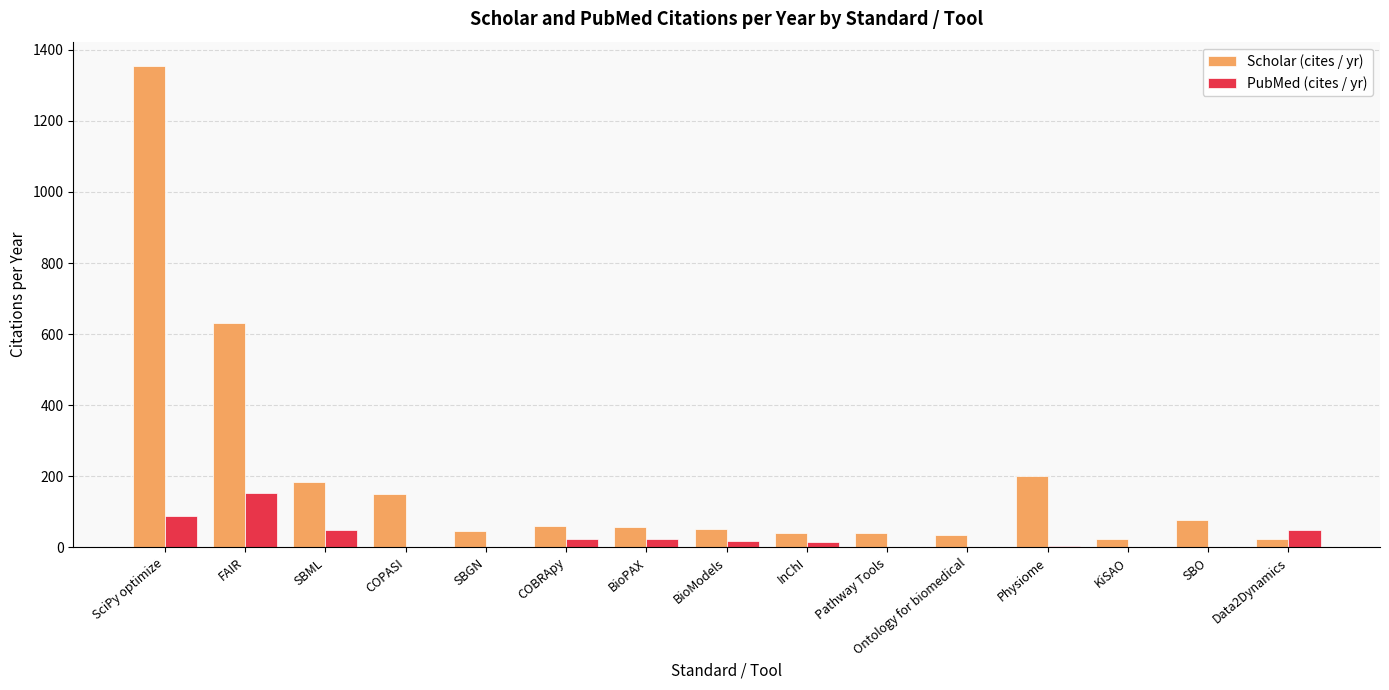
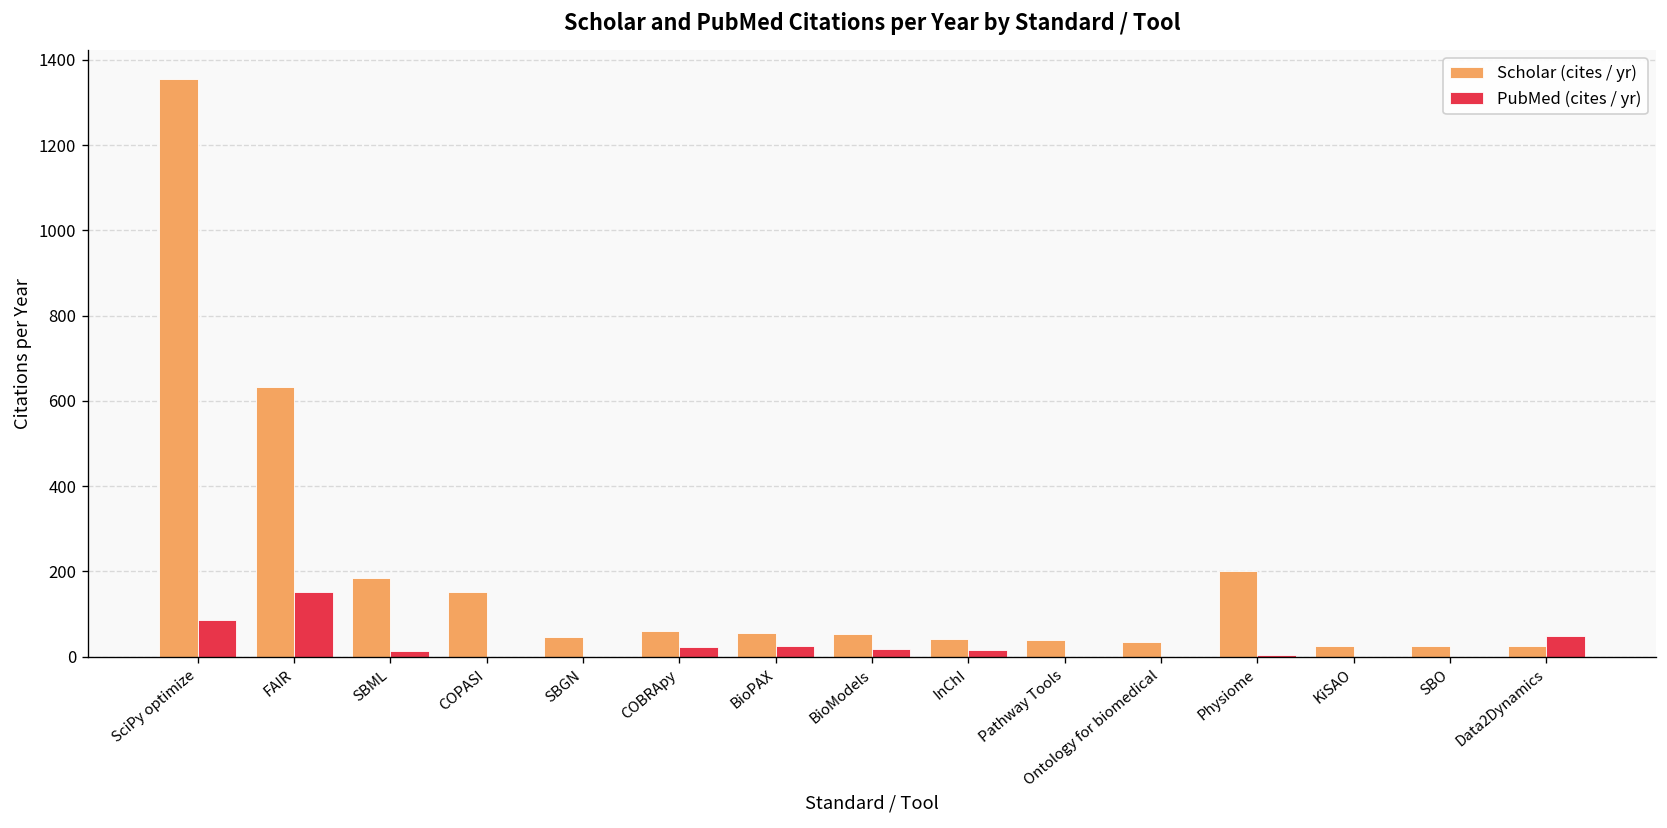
  {
    "Scholar (cites / yr)": {
      "SciPy optimize": 1360,
      "FAIR": 630,
      "SBML": 180,
      "COPASI": 150,
      "SBGN": 50,
      "COBRApy": 60,
      "BioPAX": 60,
      "BioModels": 50,
      "InChI": 40,
      "Pathway Tools": 40,
      "Ontology for biomedical": 30,
      "Physiome": 200,
      "KiSAO": 20,
-     "SBO": 80,
+     "SBO": 20,
      "Data2Dynamics": 20
    },
    "PubMed (cites / yr)": {
      "SciPy optimize": 90,
      "FAIR": 150,
-     "SBML": 50,
+     "SBML": 10,
      "COPASI": 0,
      "SBGN": 0,
      "COBRApy": 20,
      "BioPAX": 20,
      "BioModels": 20,
      "InChI": 20,
      "Pathway Tools": 0,
      "Ontology for biomedical": 0,
      "KiSAO": 0,
      "SBO": 0,
      "Data2Dynamics": 50
    }
  }
